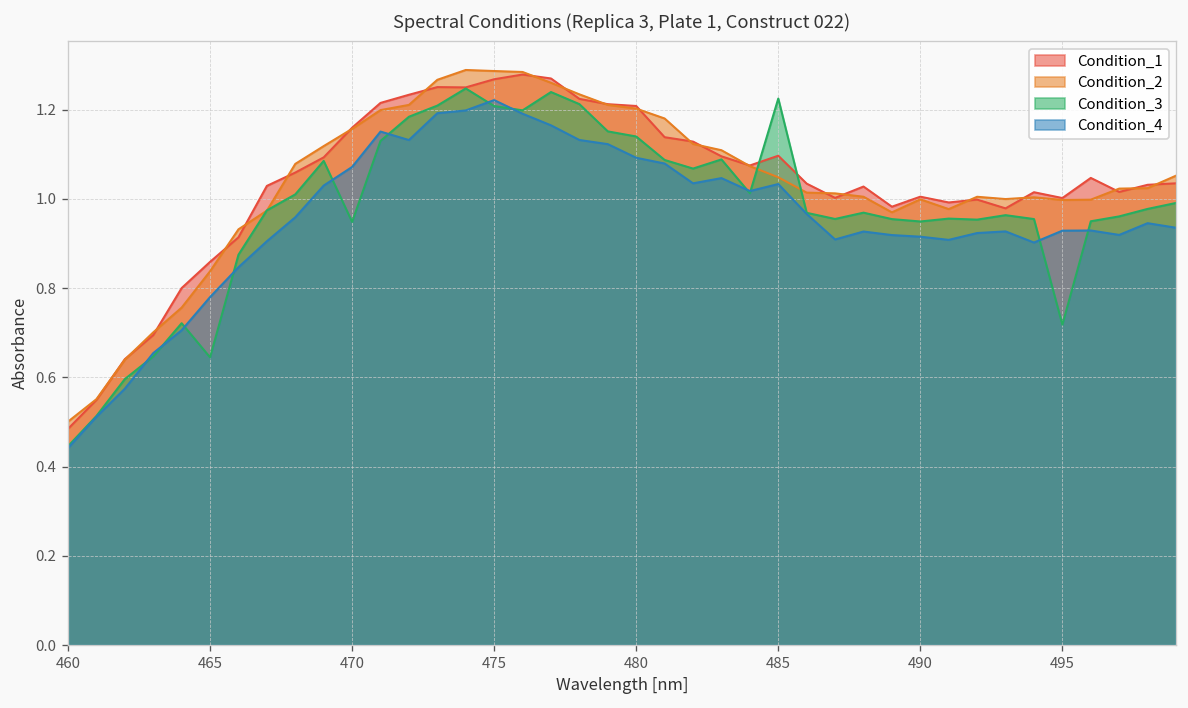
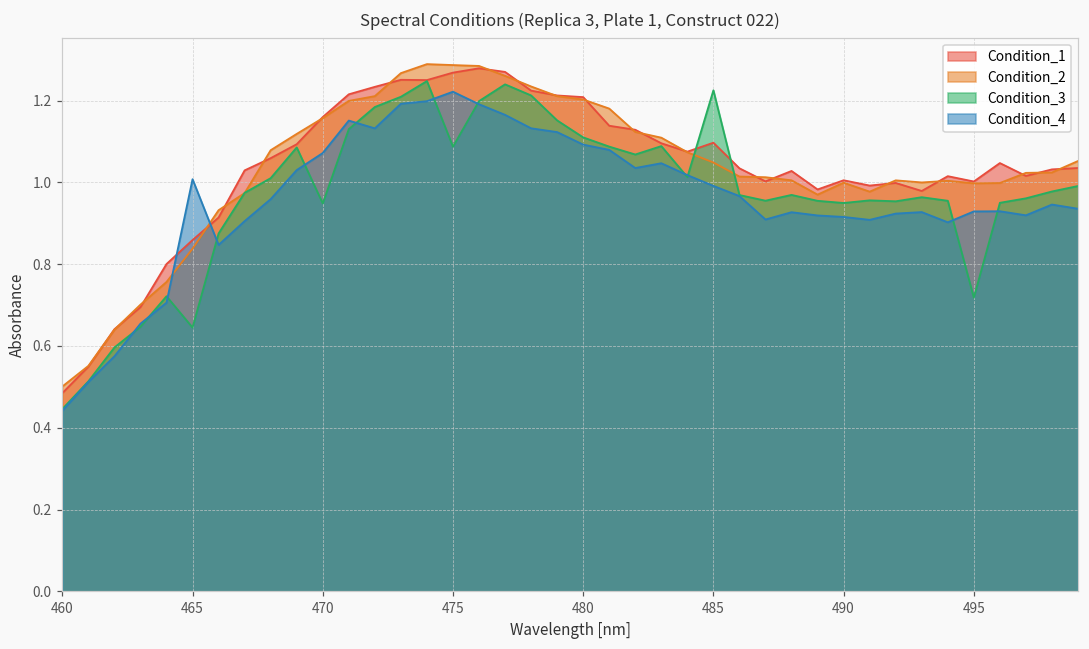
  {
    "Condition_3": {
      "465": 0.64,
      "470": 0.95,
-     "475": 1.21,
-     "480": 1.14,
+     "475": 1.09,
+     "480": 1.11,
      "485": 1.23,
      "490": 0.95,
      "495": 0.72
    },
    "Condition_4": {
-     "465": 0.78,
+     "465": 1.01,
      "470": 1.07,
      "475": 1.22,
      "480": 1.09,
-     "485": 1.03,
+     "485": 0.99,
      "490": 0.92,
      "495": 0.93
    }
  }
